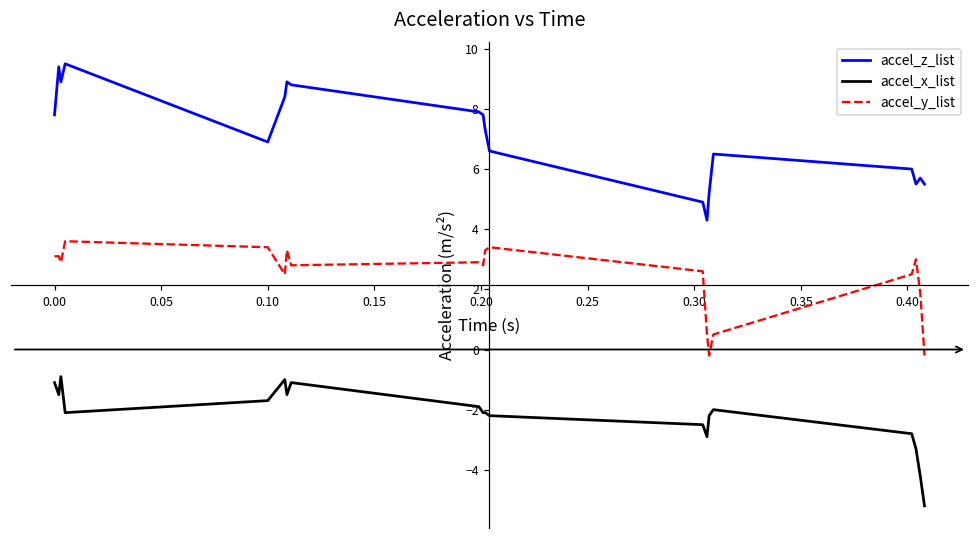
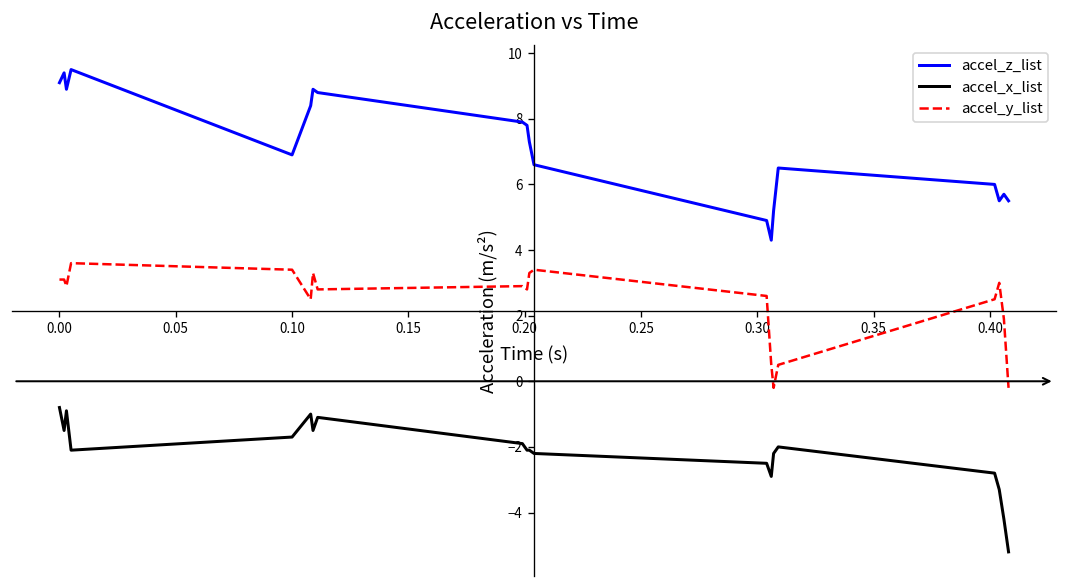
  {
    "accel_z_list": {
-     "0.00": 7.8,
+     "0.00": 9.1,
      "0.10": 6.9
    },
    "accel_x_list": {
-     "0.00": -1.1,
+     "0.00": -0.8,
      "0.10": -1.7
    },
    "accel_y_list": {
      "0.00": 3.1,
      "0.10": 3.4
    }
  }
